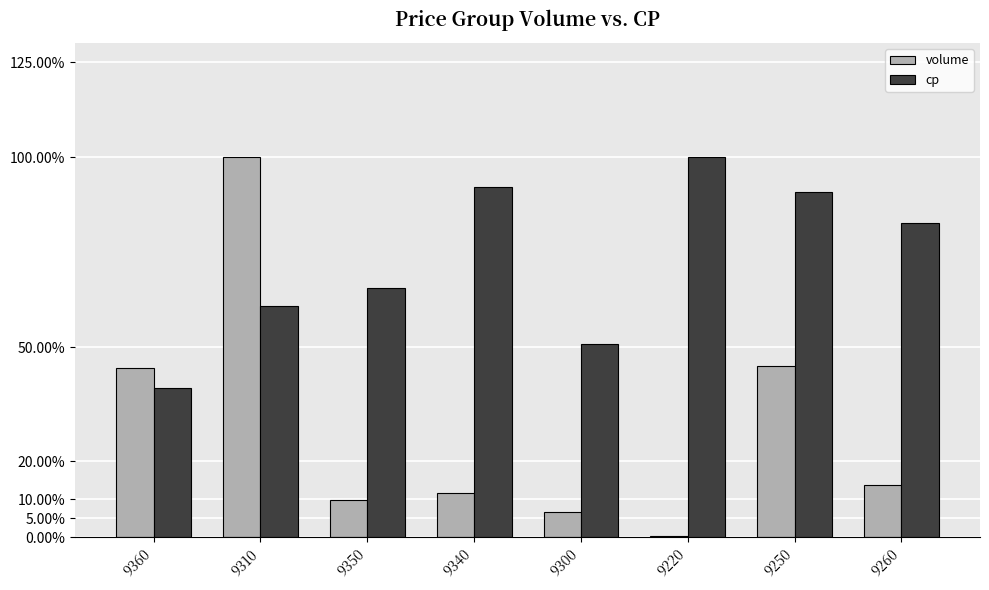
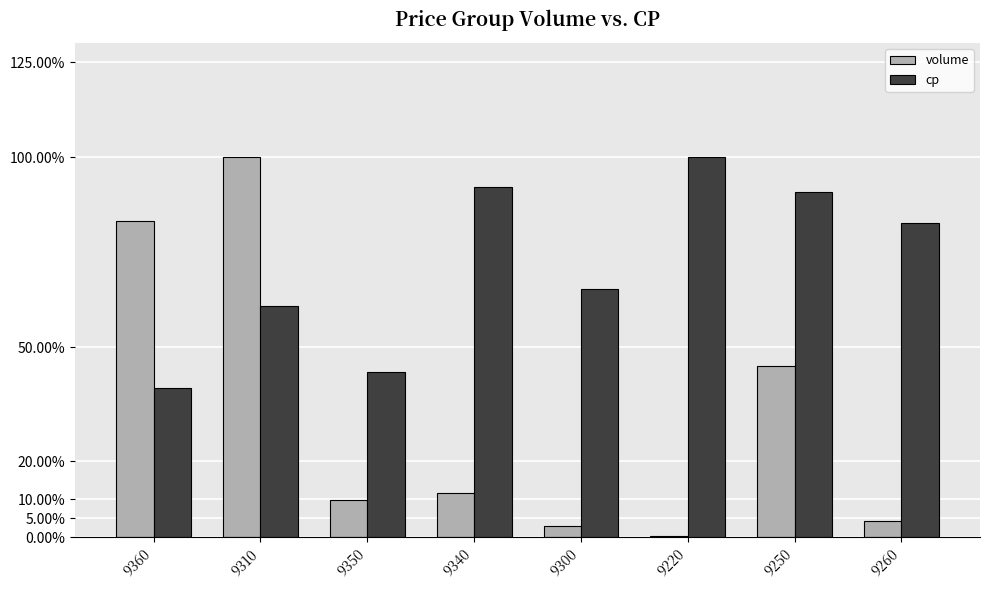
  {
    "volume": {
-     "9360": "45%",
+     "9360": "83%",
      "9310": "100%",
      "9350": "10%",
      "9340": "12%",
-     "9300": "7%",
+     "9300": "3%",
      "9250": "45%",
-     "9260": "14%"
+     "9260": "4%"
    },
    "cp": {
      "9360": "39%",
      "9310": "61%",
-     "9350": "66%",
+     "9350": "43%",
      "9340": "92%",
-     "9300": "51%",
+     "9300": "65%",
      "9220": "100%",
      "9250": "91%",
      "9260": "83%"
    }
  }
